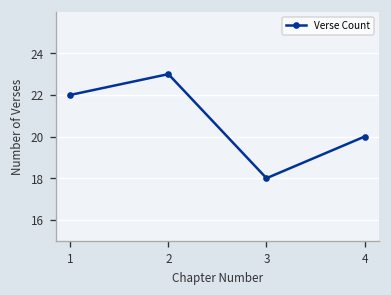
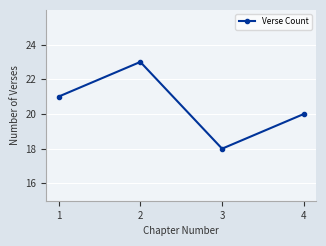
  {
-   "1": 22,
+   "1": 21,
    "2": 23,
    "3": 18,
    "4": 20
  }
